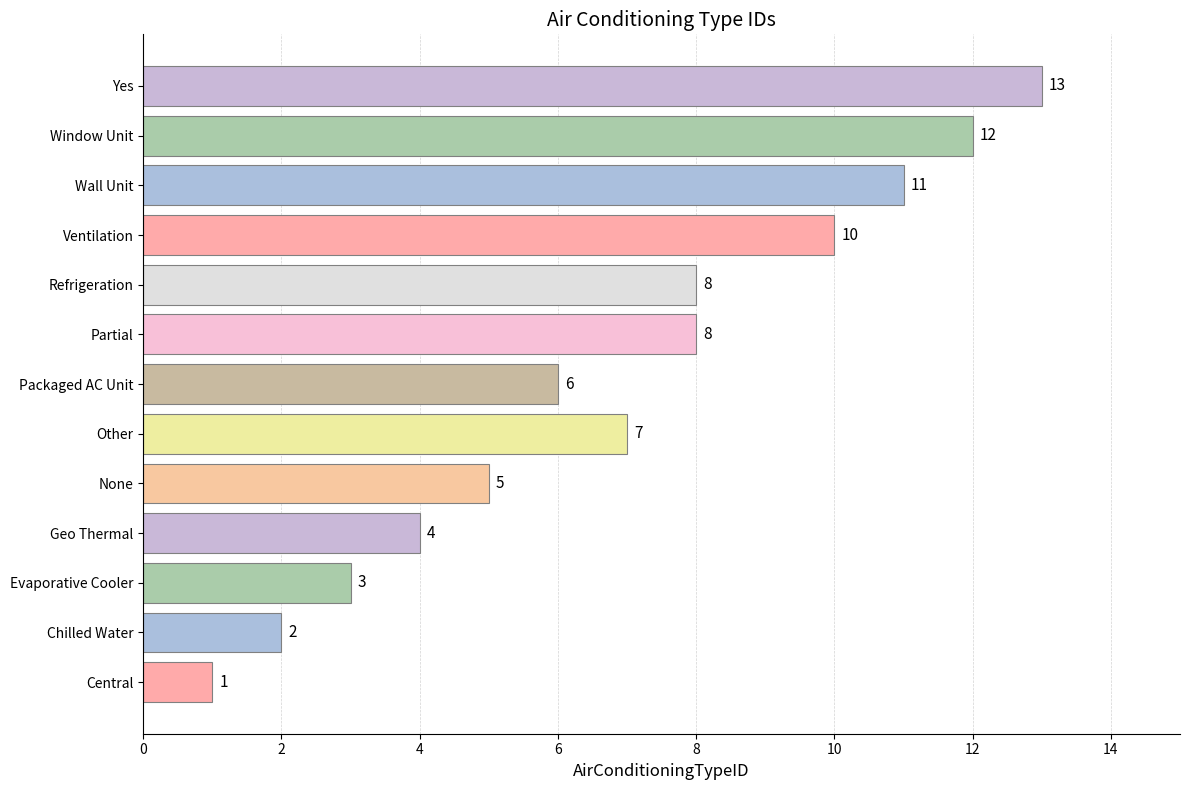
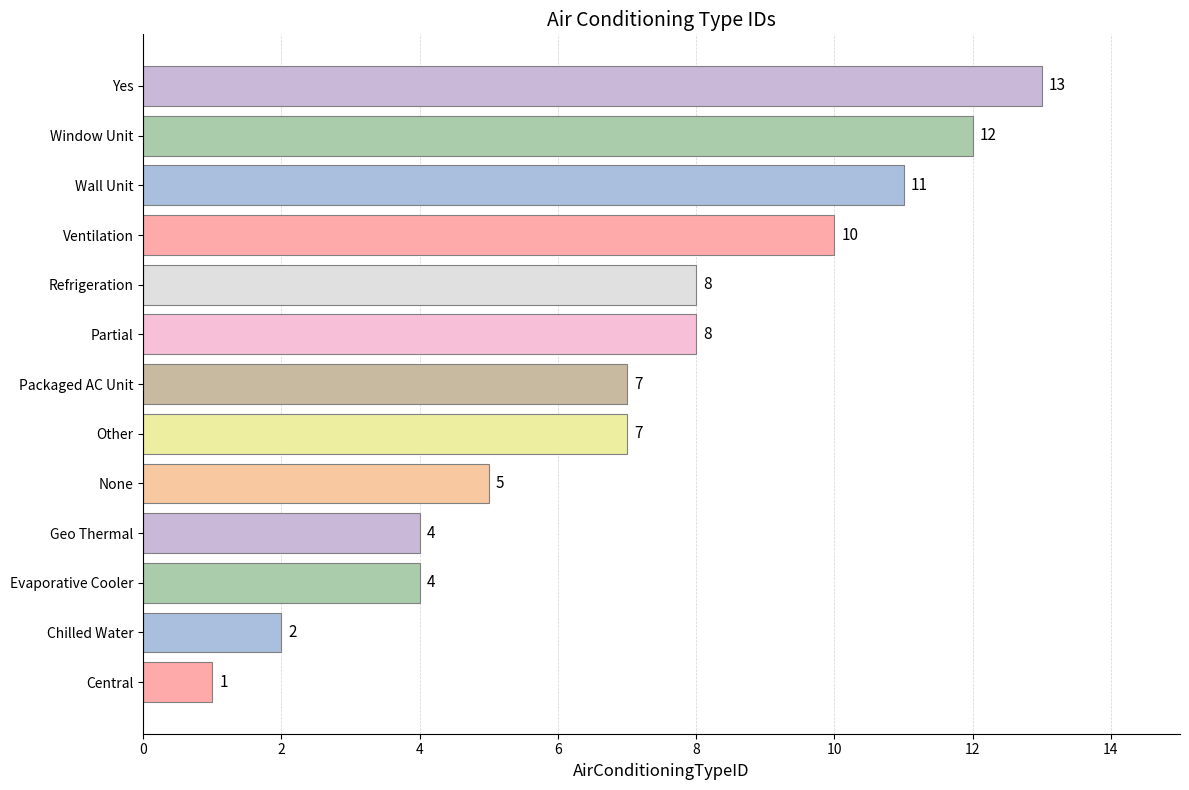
  {
    "Yes": 13,
    "Window Unit": 12,
    "Wall Unit": 11,
    "Ventilation": 10,
    "Refrigeration": 8,
    "Partial": 8,
-   "Packaged AC Unit": 6,
+   "Packaged AC Unit": 7,
    "Other": 7,
    "None": 5,
    "Geo Thermal": 4,
-   "Evaporative Cooler": 3,
+   "Evaporative Cooler": 4,
    "Chilled Water": 2,
    "Central": 1
  }
